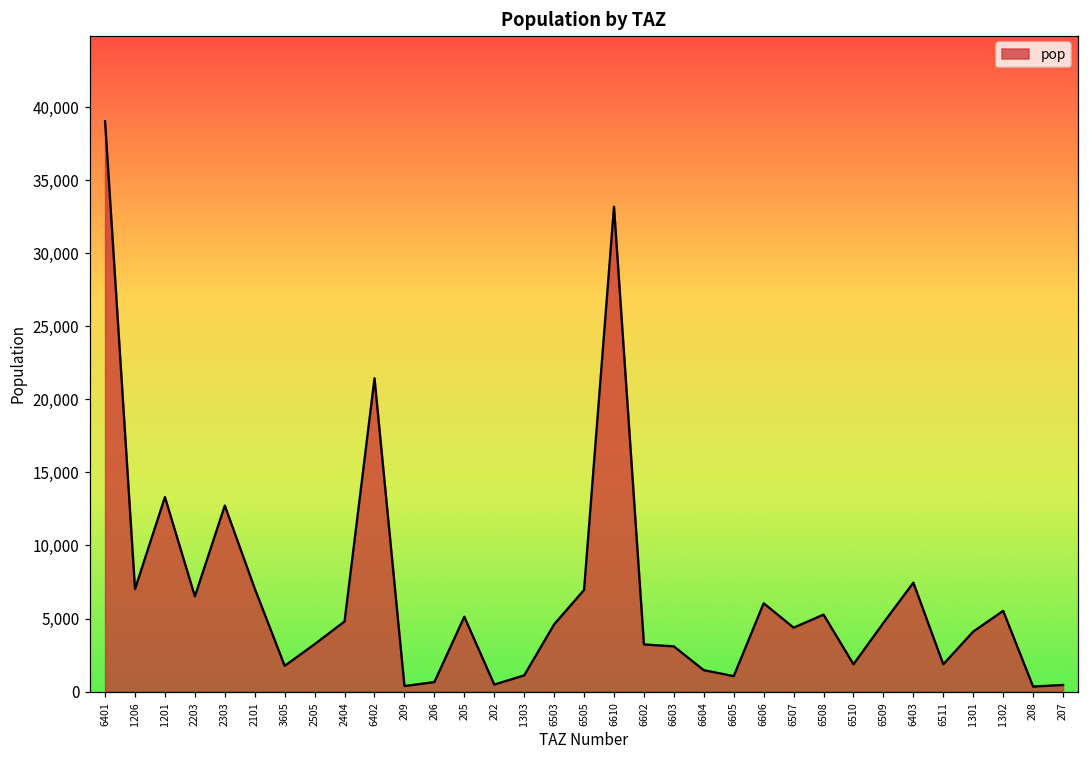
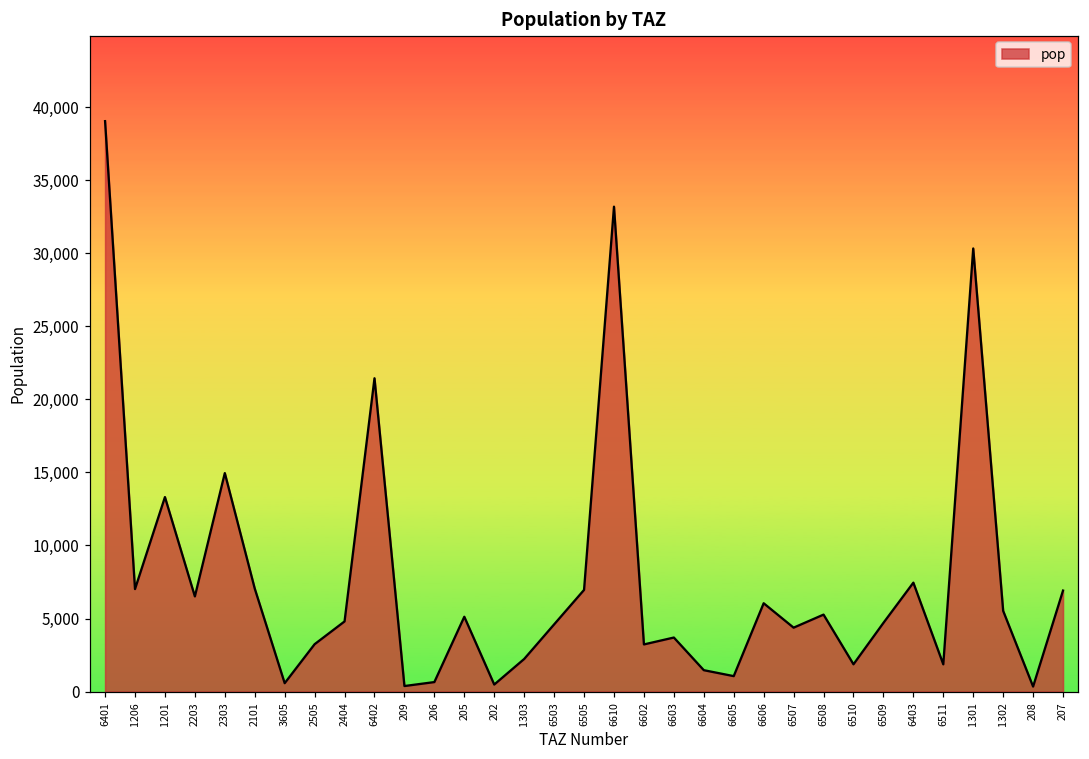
  {
    "6401": "39,000",
    "1206": "7,000",
    "1201": "13,300",
    "2203": "6,500",
-   "2303": "12,700",
+   "2303": "15,000",
    "2101": "7,000",
-   "3605": "1,800",
+   "3605": "600",
    "2505": "3,200",
    "2404": "4,800",
    "6402": "21,400",
    "209": "400",
    "206": "700",
    "205": "5,100",
    "202": "500",
-   "1303": "1,100",
+   "1303": "2,200",
    "6503": "4,600",
    "6505": "7,000",
    "6610": "33,200",
    "6602": "3,200",
-   "6603": "3,100",
+   "6603": "3,700",
    "6604": "1,500",
    "6605": "1,100",
    "6606": "6,000",
    "6507": "4,400",
    "6508": "5,300",
    "6510": "1,900",
    "6509": "4,700",
    "6403": "7,500",
    "6511": "1,900",
-   "1301": "4,100",
+   "1301": "30,300",
    "1302": "5,500",
    "208": "300",
-   "207": "500"
+   "207": "6,900"
  }
